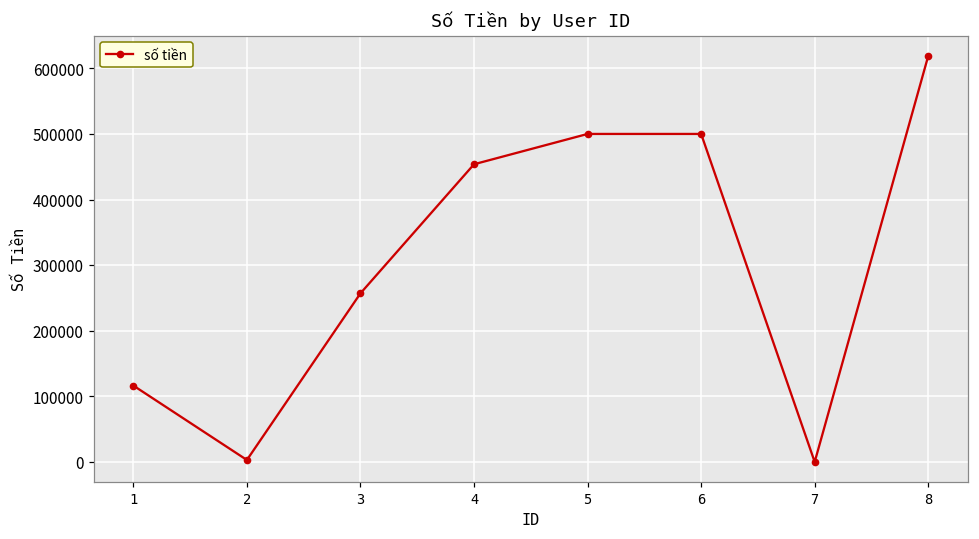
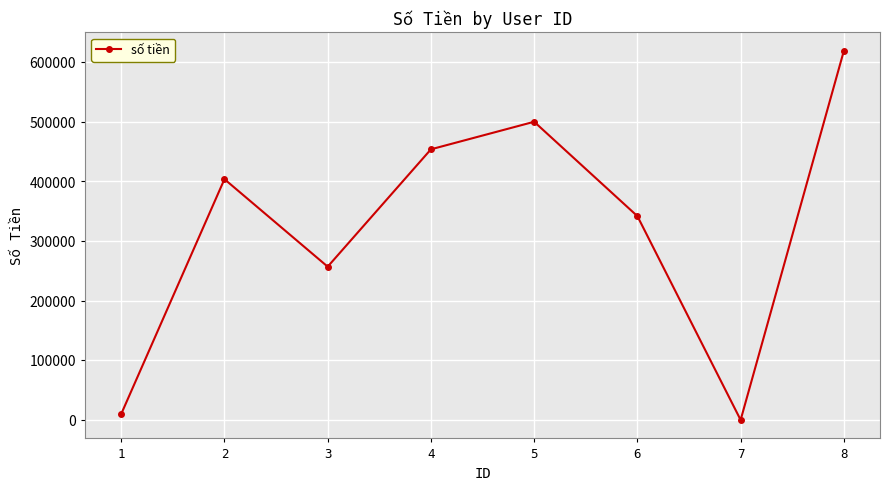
  {
-   "1": 120000,
-   "2": 0,
+   "1": 10000,
+   "2": 400000,
    "3": 260000,
    "4": 450000,
    "5": 500000,
-   "6": 500000,
+   "6": 340000,
    "7": 0,
    "8": 620000
  }
